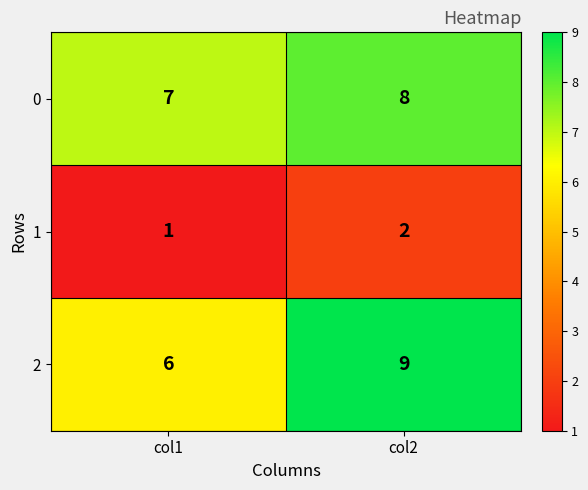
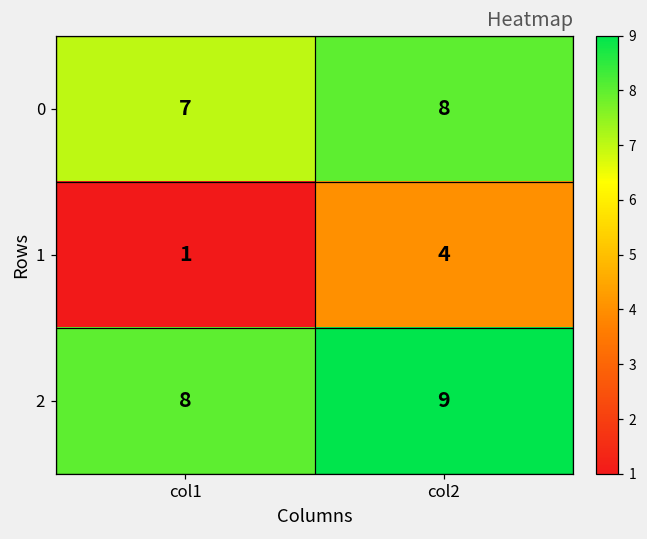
  {
    "0": {
      "col1": 7,
      "col2": 8
    },
    "1": {
      "col1": 1,
-     "col2": 2
+     "col2": 4
    },
    "2": {
-     "col1": 6,
+     "col1": 8,
      "col2": 9
    }
  }
